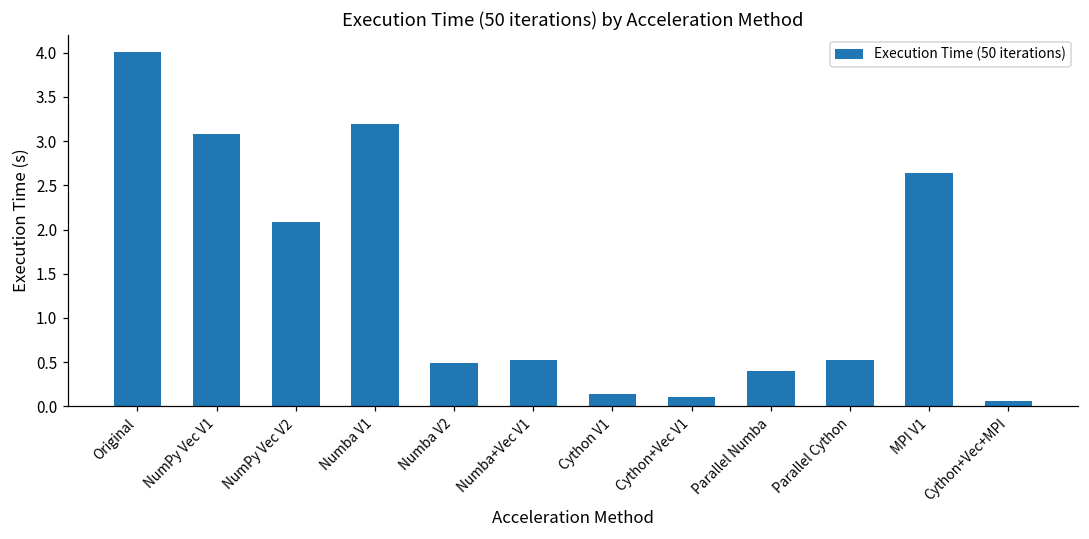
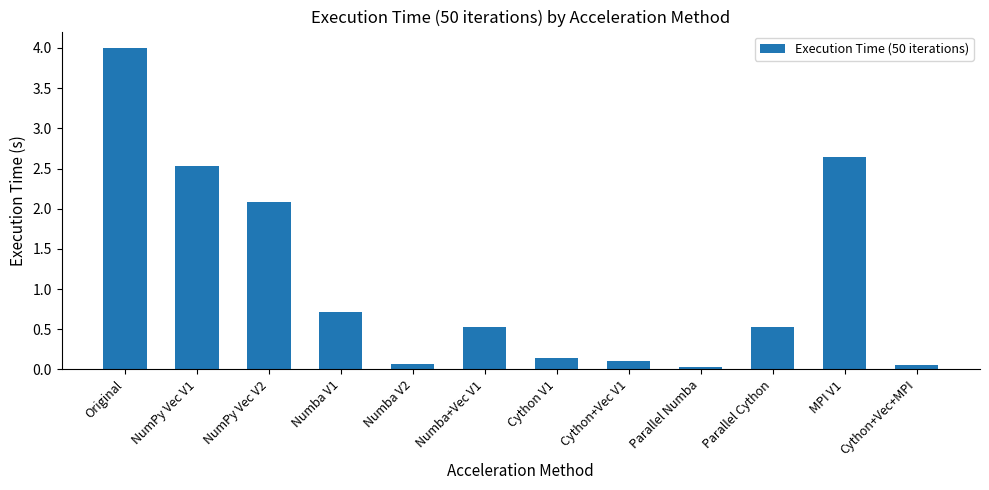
  {
    "Original": 4.0,
-   "NumPy Vec V1": 3.1,
+   "NumPy Vec V1": 2.5,
    "NumPy Vec V2": 2.1,
-   "Numba V1": 3.2,
-   "Numba V2": 0.5,
+   "Numba V1": 0.7,
+   "Numba V2": 0.1,
    "Numba+Vec V1": 0.5,
    "Cython V1": 0.1,
    "Cython+Vec V1": 0.1,
-   "Parallel Numba": 0.4,
+   "Parallel Numba": 0.0,
    "Parallel Cython": 0.5,
    "MPI V1": 2.6,
    "Cython+Vec+MPI": 0.1
  }
